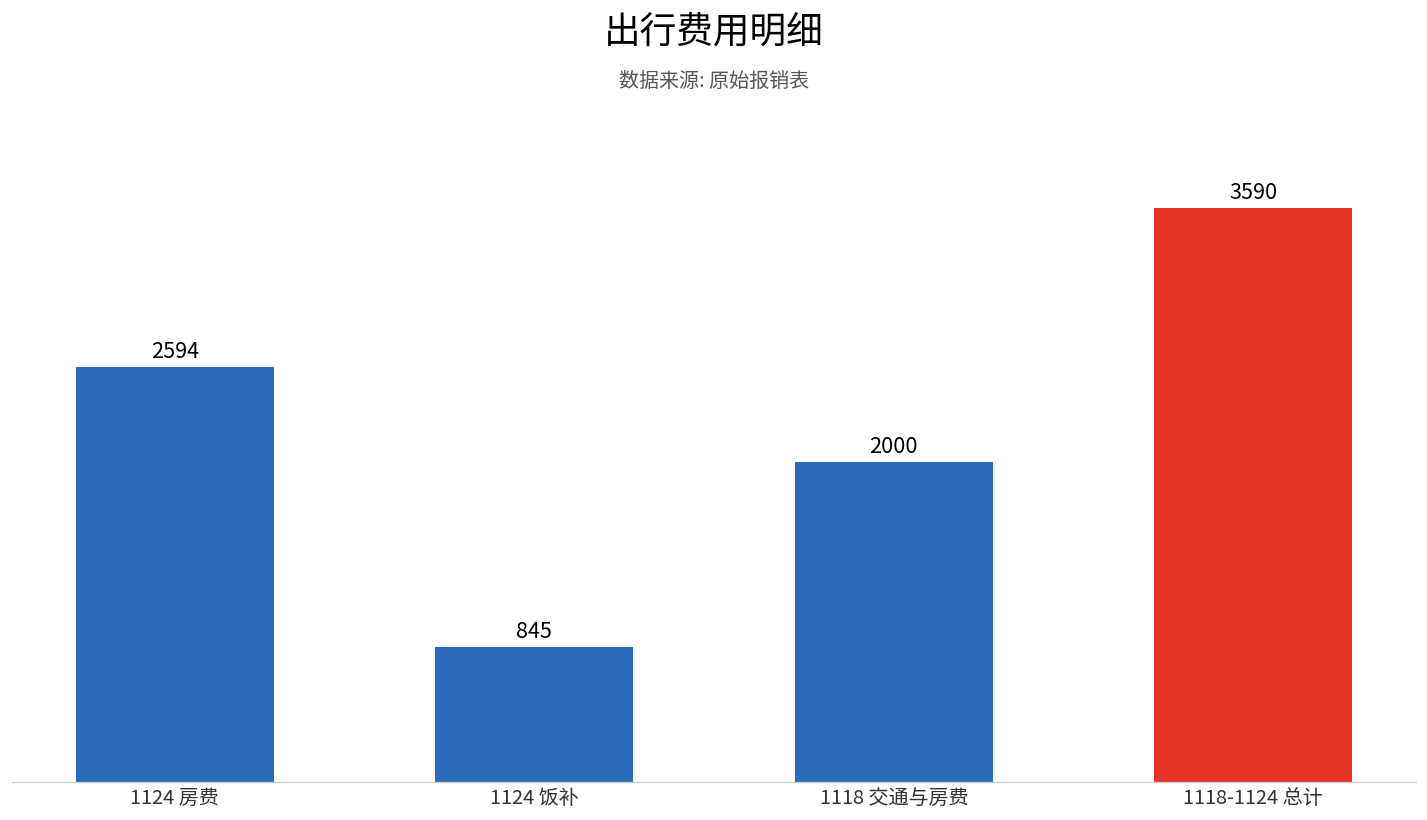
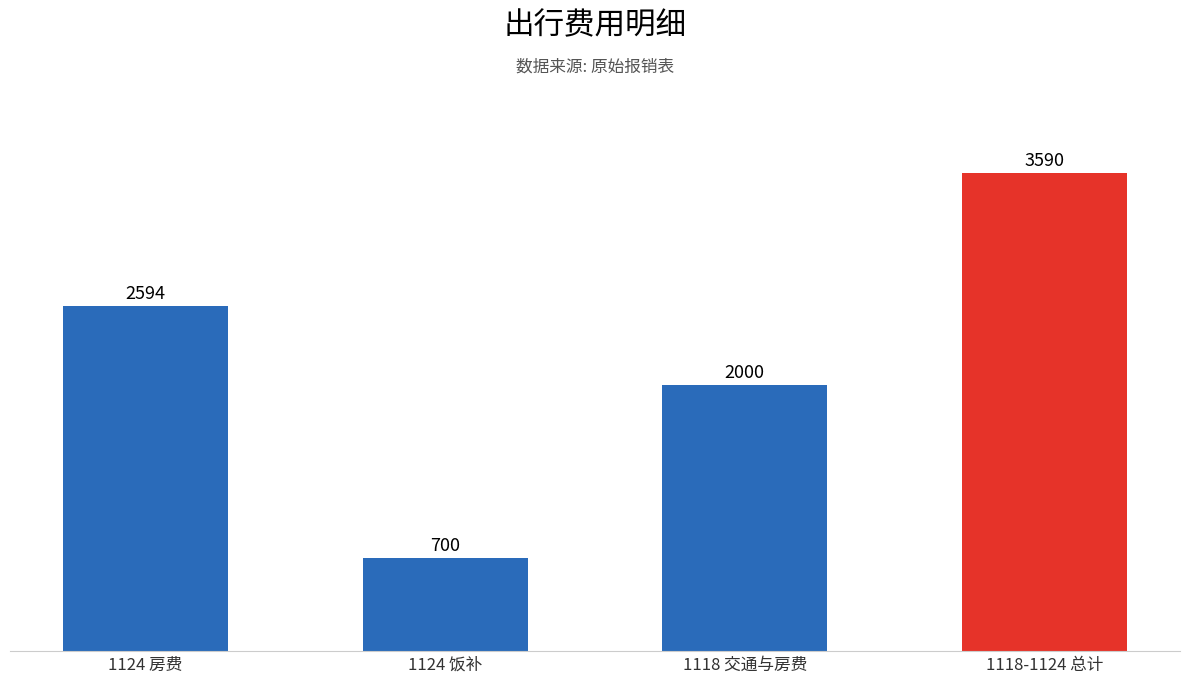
  {
    "1124 房费": 2594,
-   "1124 饭补": 845,
+   "1124 饭补": 700,
    "1118 交通与房费": 2000,
    "1118-1124 总计": 3590
  }
